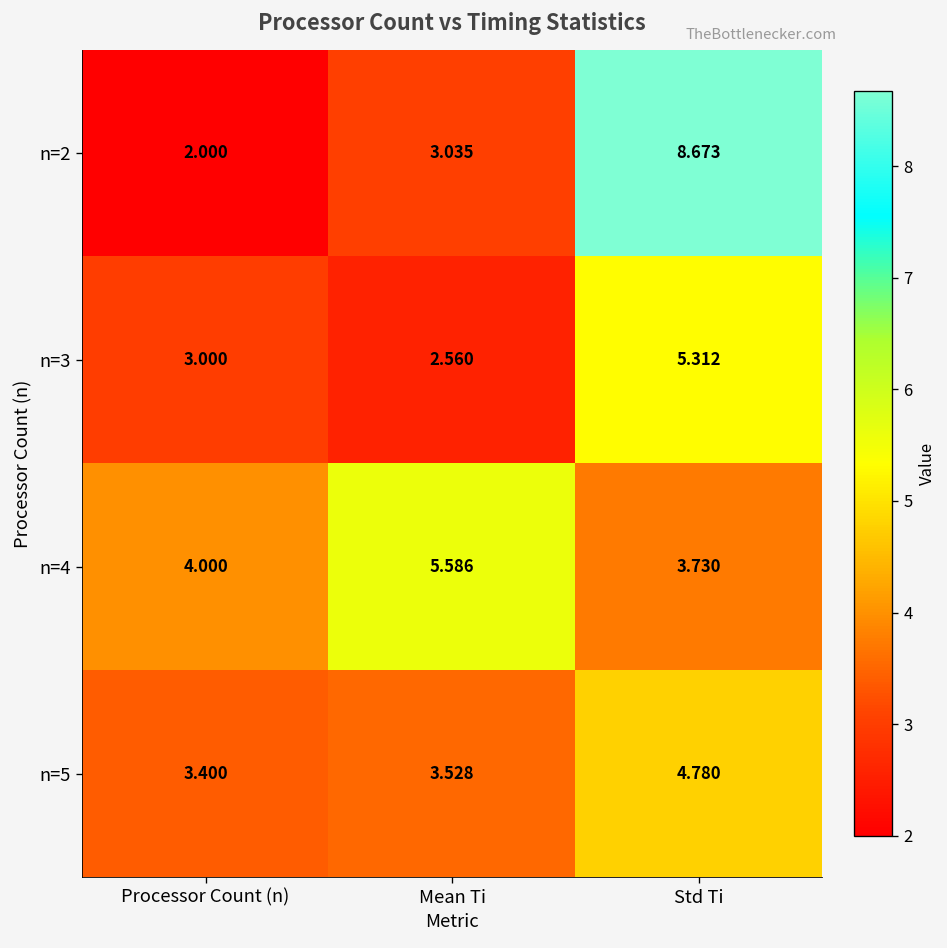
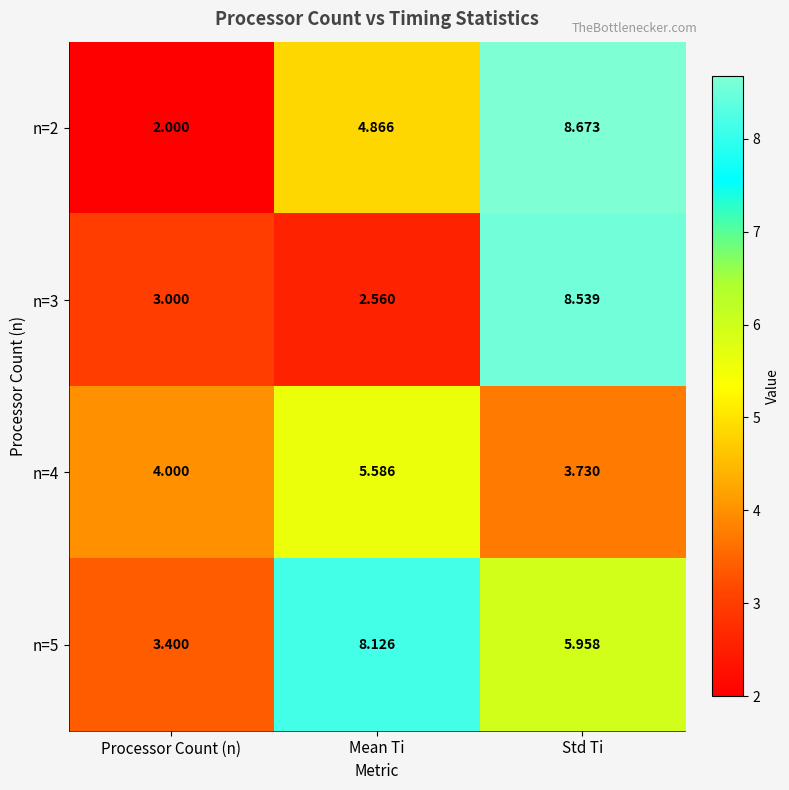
  {
    "n=2": {
      "Processor Count (n)": 2.000,
-     "Mean Ti": 3.035,
+     "Mean Ti": 4.866,
      "Std Ti": 8.673
    },
    "n=3": {
      "Processor Count (n)": 3.000,
      "Mean Ti": 2.560,
-     "Std Ti": 5.312
+     "Std Ti": 8.539
    },
    "n=4": {
      "Processor Count (n)": 4.000,
      "Mean Ti": 5.586,
      "Std Ti": 3.730
    },
    "n=5": {
      "Processor Count (n)": 3.400,
-     "Mean Ti": 3.528,
-     "Std Ti": 4.780
+     "Mean Ti": 8.126,
+     "Std Ti": 5.958
    }
  }
